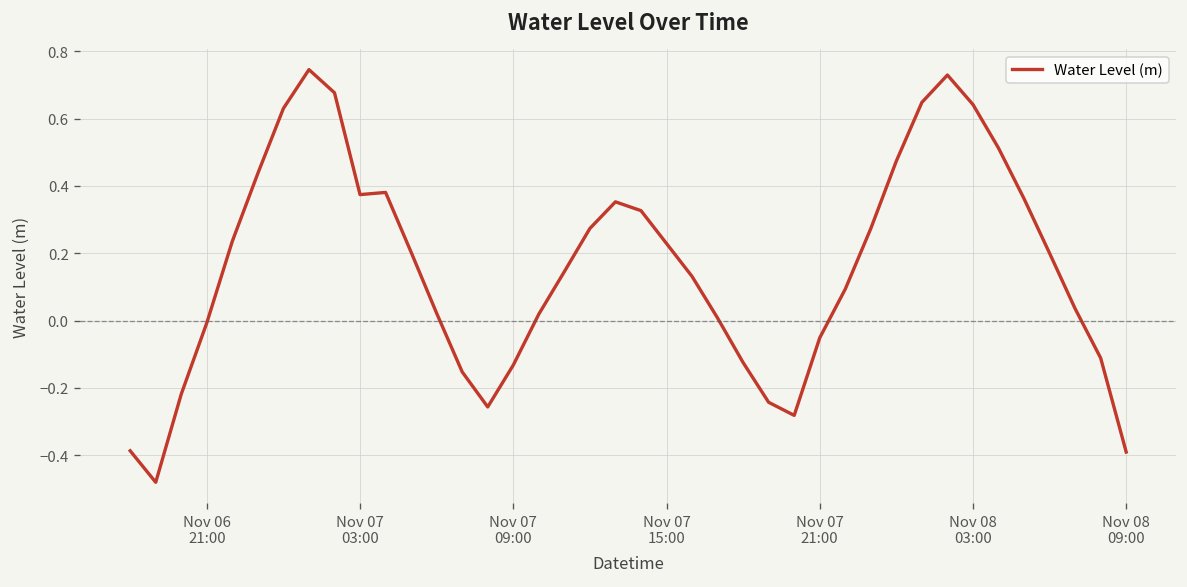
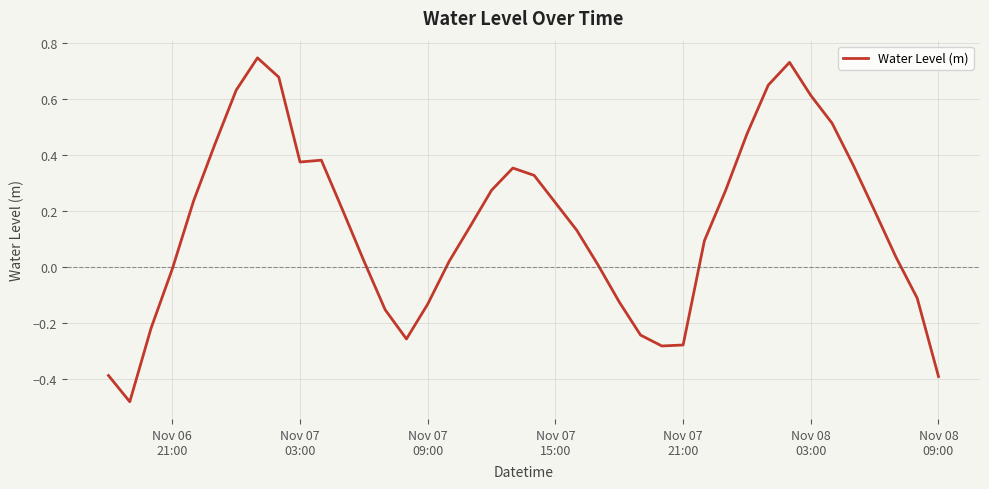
  {
    "Nov 06 21:00": -0.01,
    "Nov 07 03:00": 0.37,
    "Nov 07 09:00": -0.13,
    "Nov 07 15:00": 0.23,
-   "Nov 07 21:00": -0.05,
-   "Nov 08 03:00": 0.64,
+   "Nov 07 21:00": -0.28,
+   "Nov 08 03:00": 0.61,
    "Nov 08 09:00": -0.39
  }
